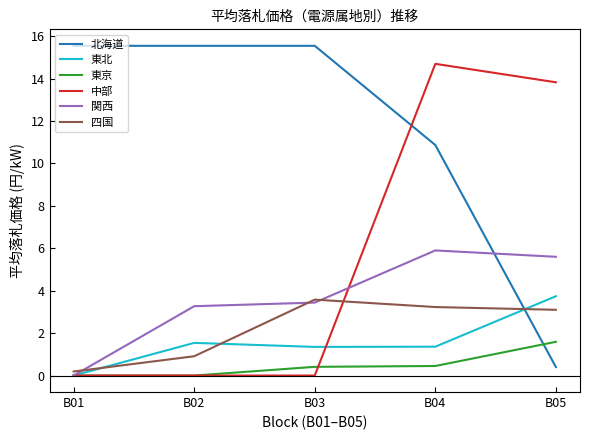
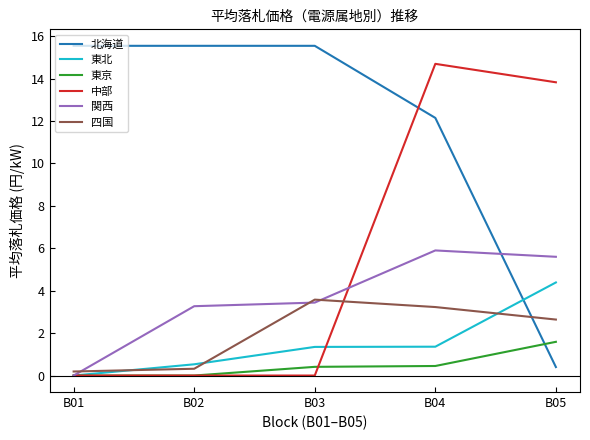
  {
    "北海道": {
      "B02": 15.6,
      "B03": 15.6,
-     "B04": 10.9,
+     "B04": 12.2,
      "B05": 0.4
    },
    "東北": {
-     "B02": 1.5,
+     "B02": 0.5,
      "B03": 1.4,
      "B04": 1.4,
-     "B05": 3.7
+     "B05": 4.4
    },
    "東京": {
      "B03": 0.4,
      "B04": 0.5,
      "B05": 1.6
    },
    "中部": {
      "B03": 0.0,
      "B04": 14.7,
      "B05": 13.8
    },
    "関西": {
      "B02": 3.3,
      "B03": 3.4,
      "B04": 5.9,
      "B05": 5.6
    },
    "四国": {
      "B01": 0.2,
-     "B02": 0.9,
+     "B02": 0.3,
      "B03": 3.6,
      "B04": 3.2,
-     "B05": 3.1
+     "B05": 2.6
    }
  }
